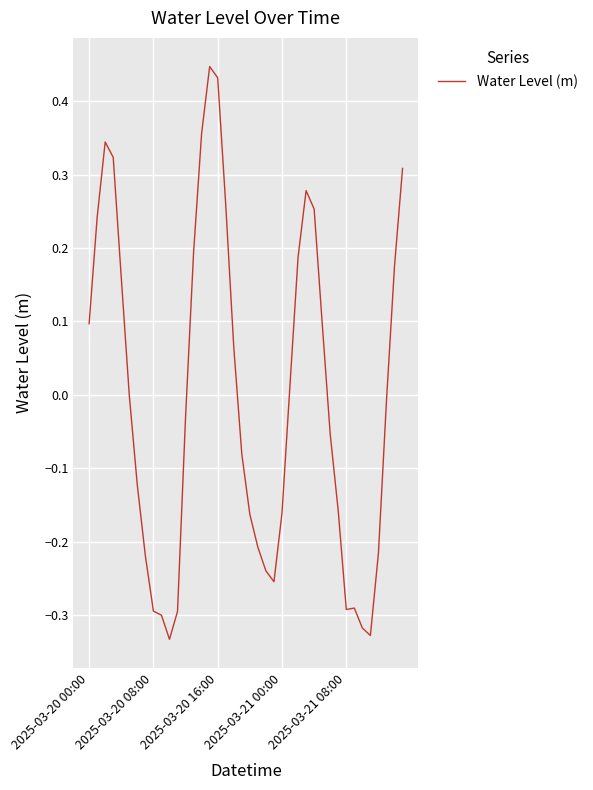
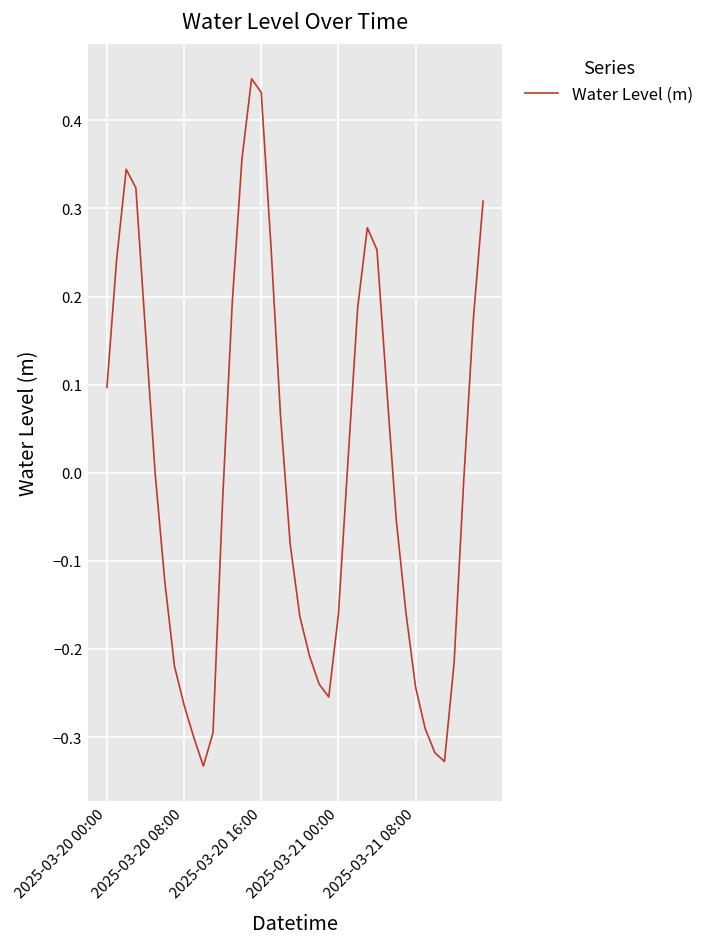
  {
    "2025-03-20 00:00": 0.10,
-   "2025-03-20 08:00": -0.29,
+   "2025-03-20 08:00": -0.26,
    "2025-03-20 16:00": 0.43,
    "2025-03-21 00:00": -0.16,
-   "2025-03-21 08:00": -0.29
+   "2025-03-21 08:00": -0.24
  }
